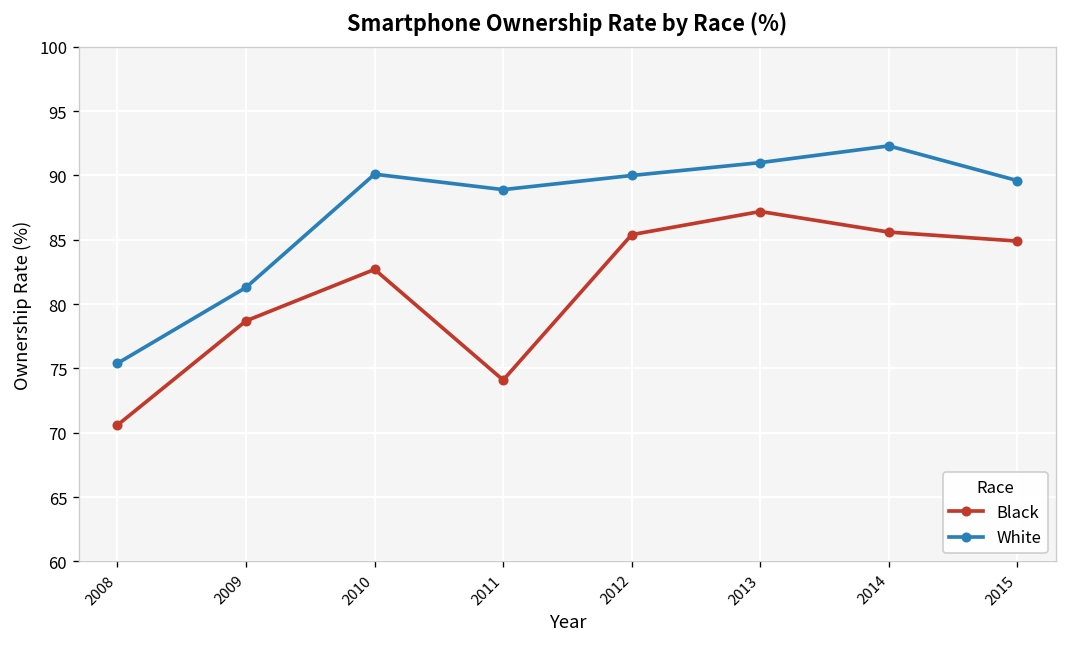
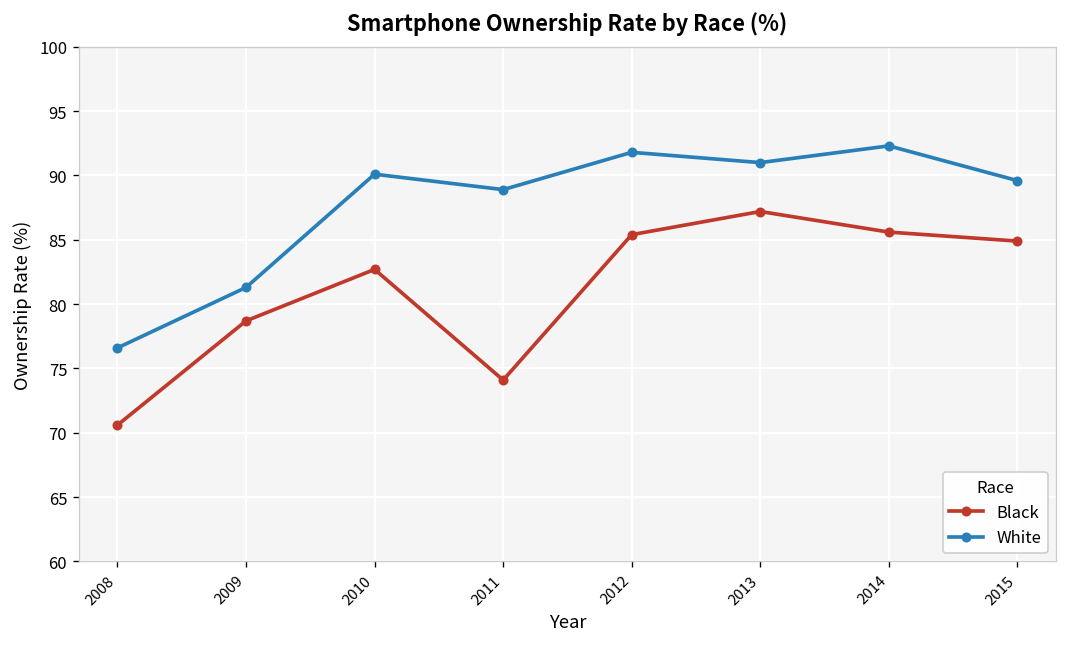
  {
    "Black": {
      "2008": 70.6,
      "2009": 78.7,
      "2010": 82.7,
      "2011": 74.1,
      "2012": 85.4,
      "2013": 87.2,
      "2014": 85.6,
      "2015": 84.9
    },
    "White": {
-     "2008": 75.4,
+     "2008": 76.6,
      "2009": 81.3,
      "2010": 90.1,
      "2011": 88.9,
-     "2012": 90.0,
+     "2012": 91.8,
      "2013": 91.0,
      "2014": 92.3,
      "2015": 89.6
    }
  }
